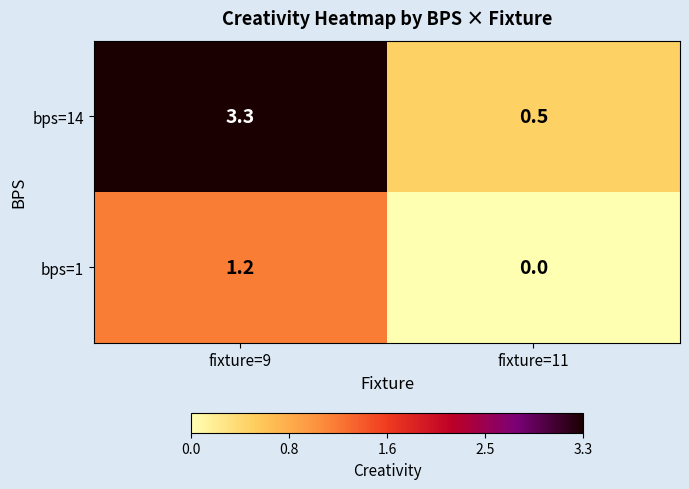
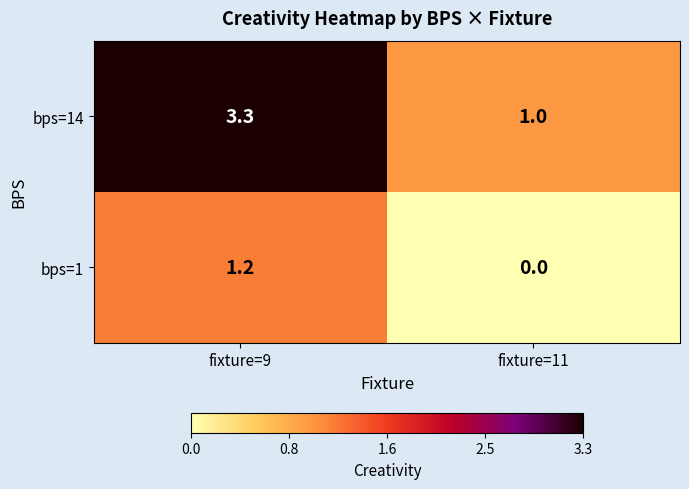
  {
    "bps=14": {
      "fixture=9": 3.3,
-     "fixture=11": 0.5
+     "fixture=11": 1.0
    },
    "bps=1": {
      "fixture=9": 1.2,
      "fixture=11": 0.0
    }
  }
